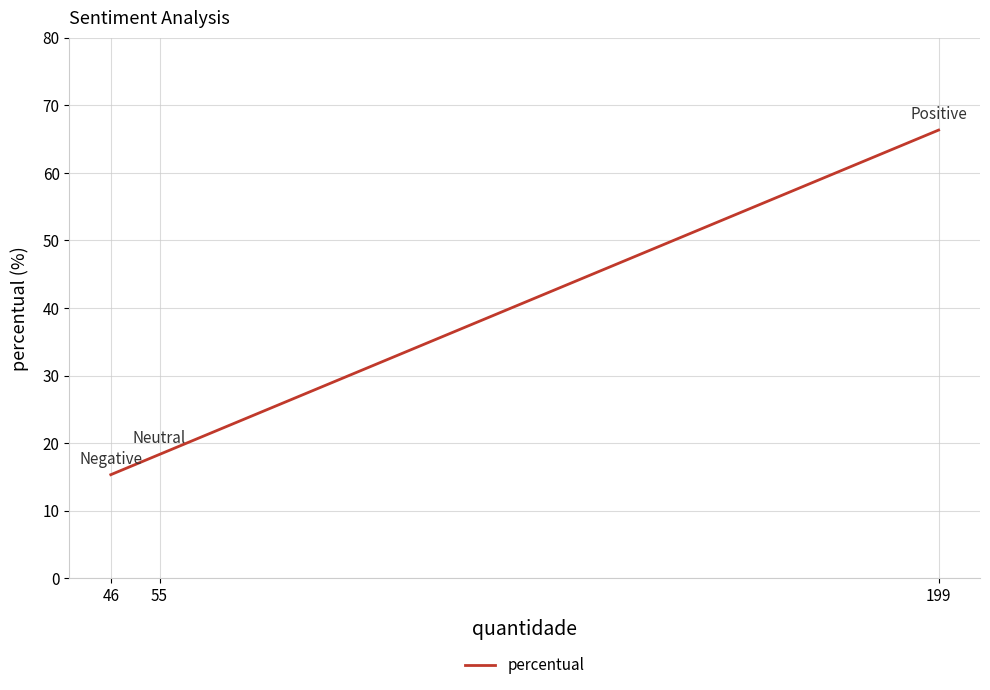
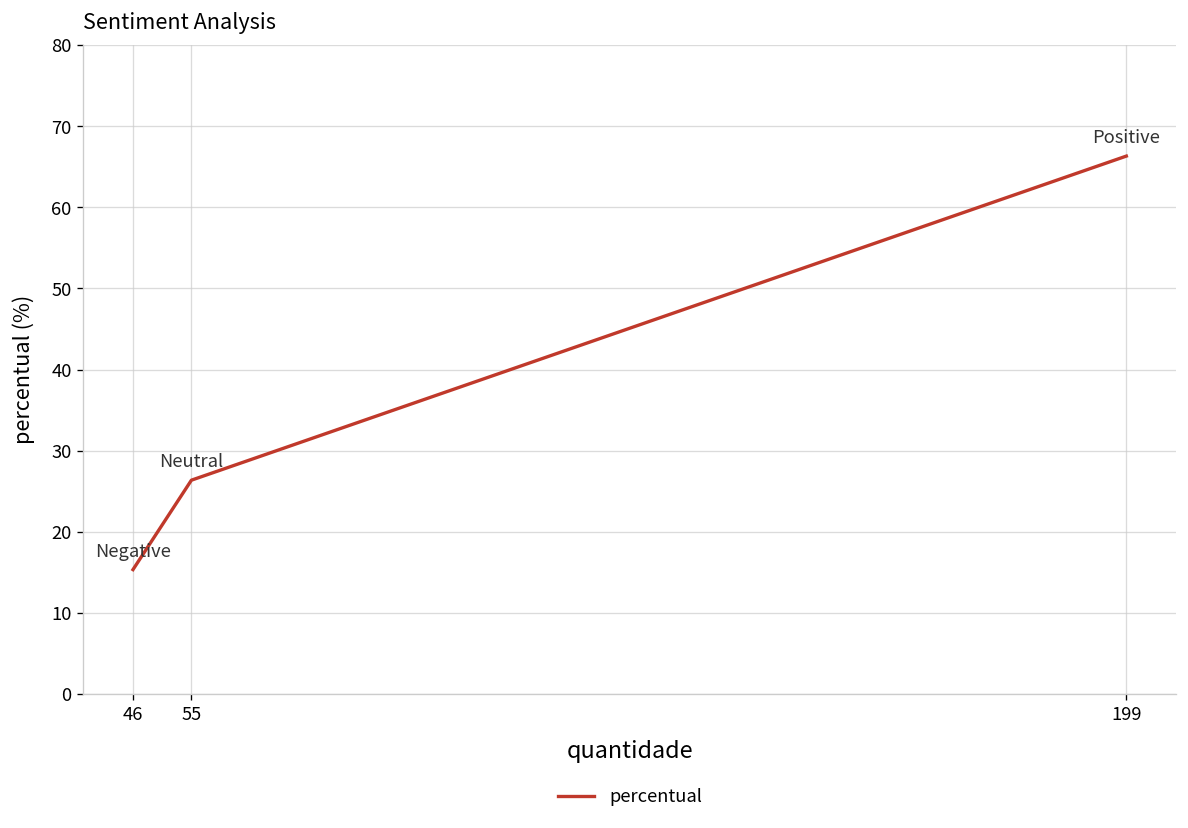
  {
    "46": 15,
-   "55": 18,
+   "55": 26,
    "199": 66
  }
